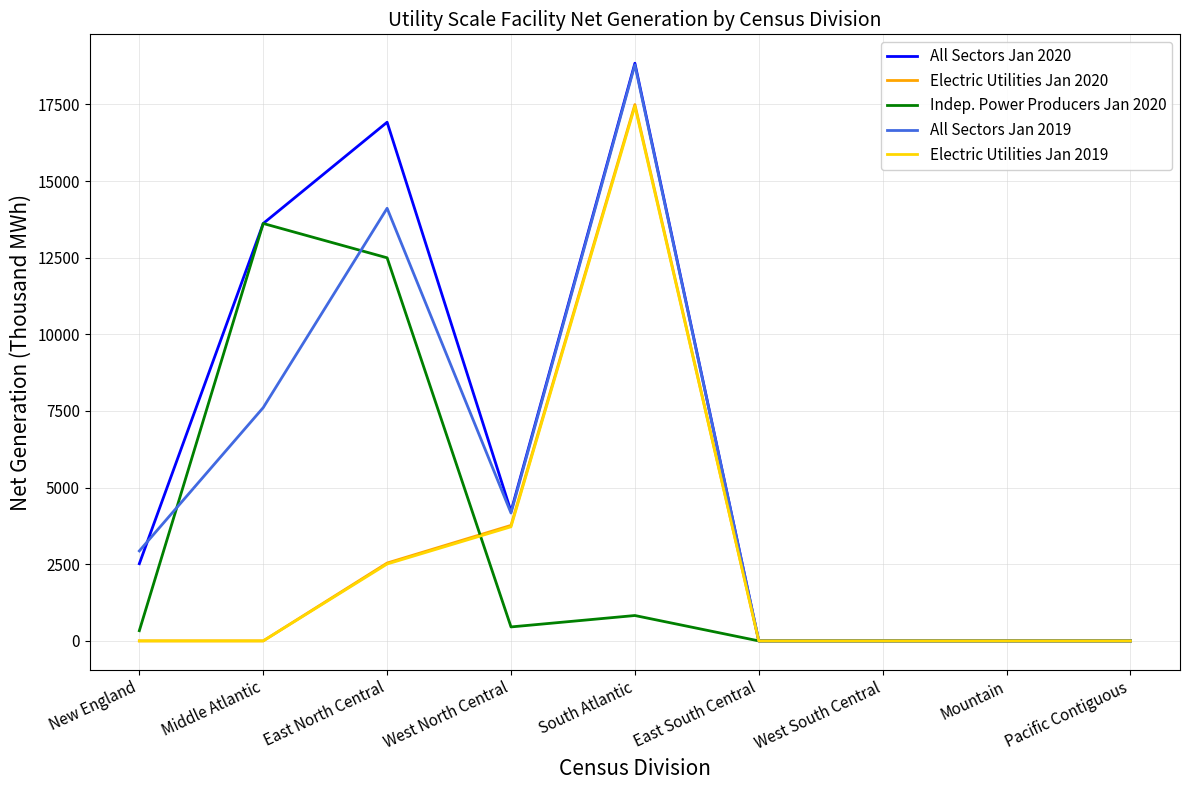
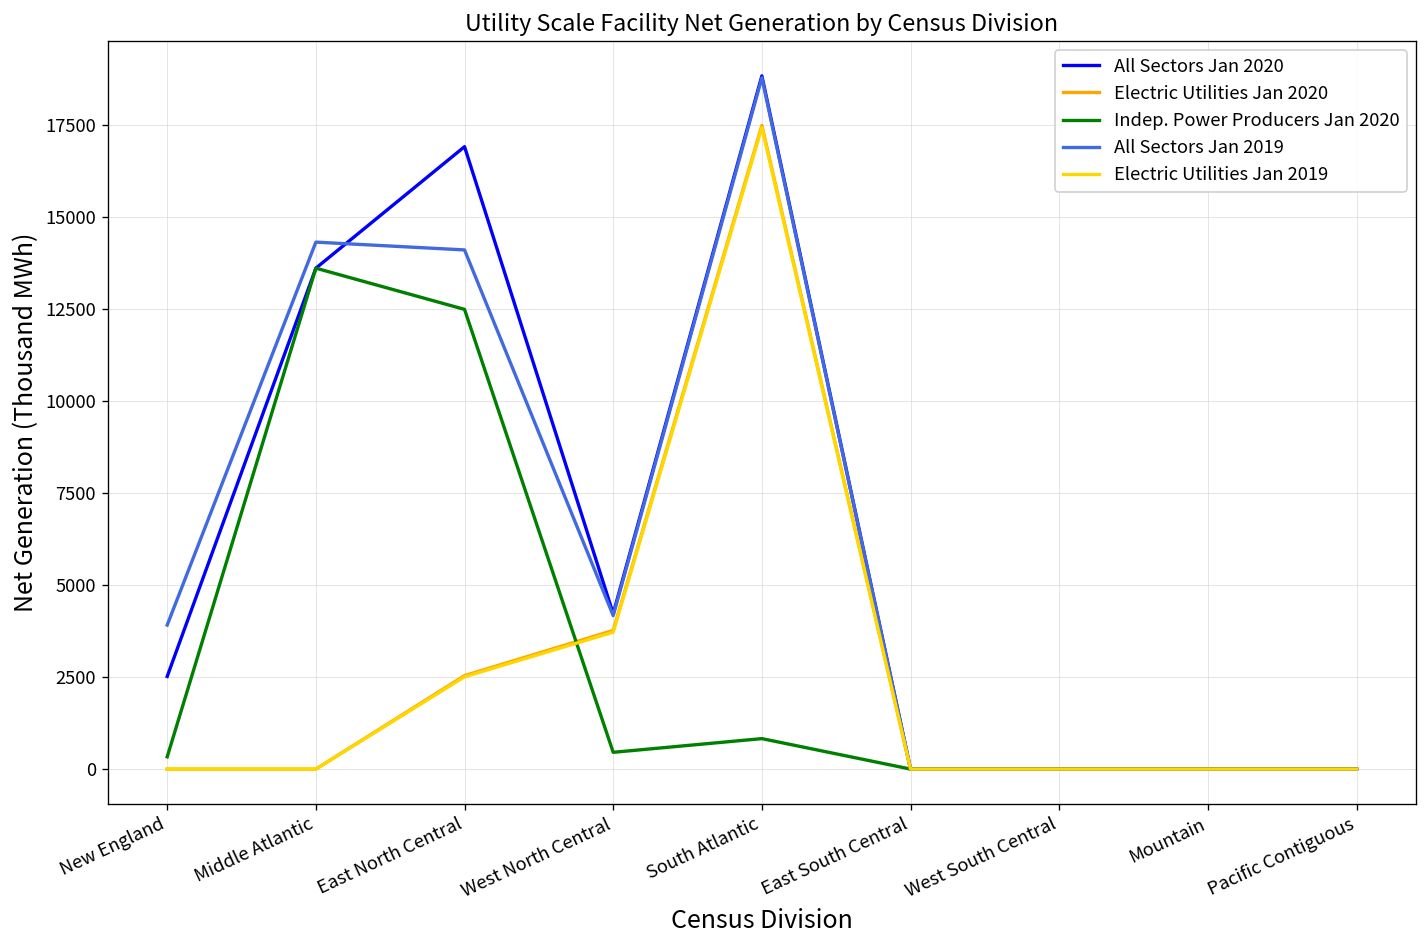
  {
    "All Sectors Jan 2020": {
      "New England": 2500,
      "East North Central": 16900
    },
    "Indep. Power Producers Jan 2020": {
      "New England": 300,
      "East North Central": 12500,
      "West North Central": 500,
      "South Atlantic": 800
    },
    "All Sectors Jan 2019": {
-     "New England": 2900,
-     "Middle Atlantic": 7600,
+     "New England": 3900,
+     "Middle Atlantic": 14300,
      "East North Central": 14100
    }
  }
